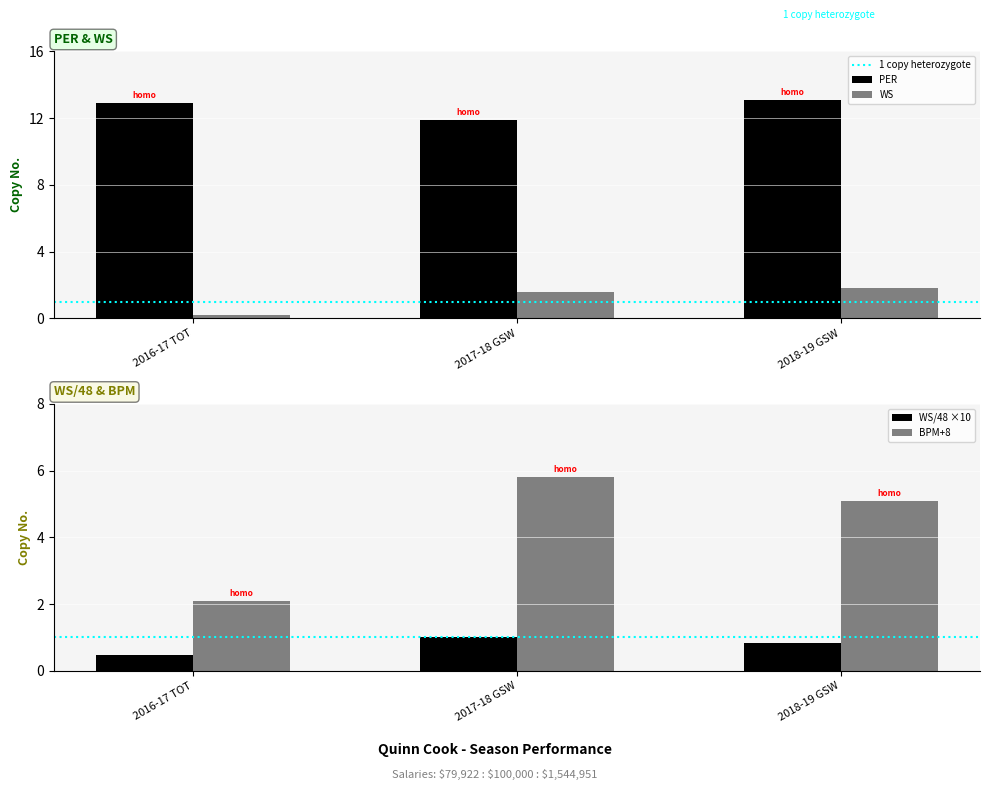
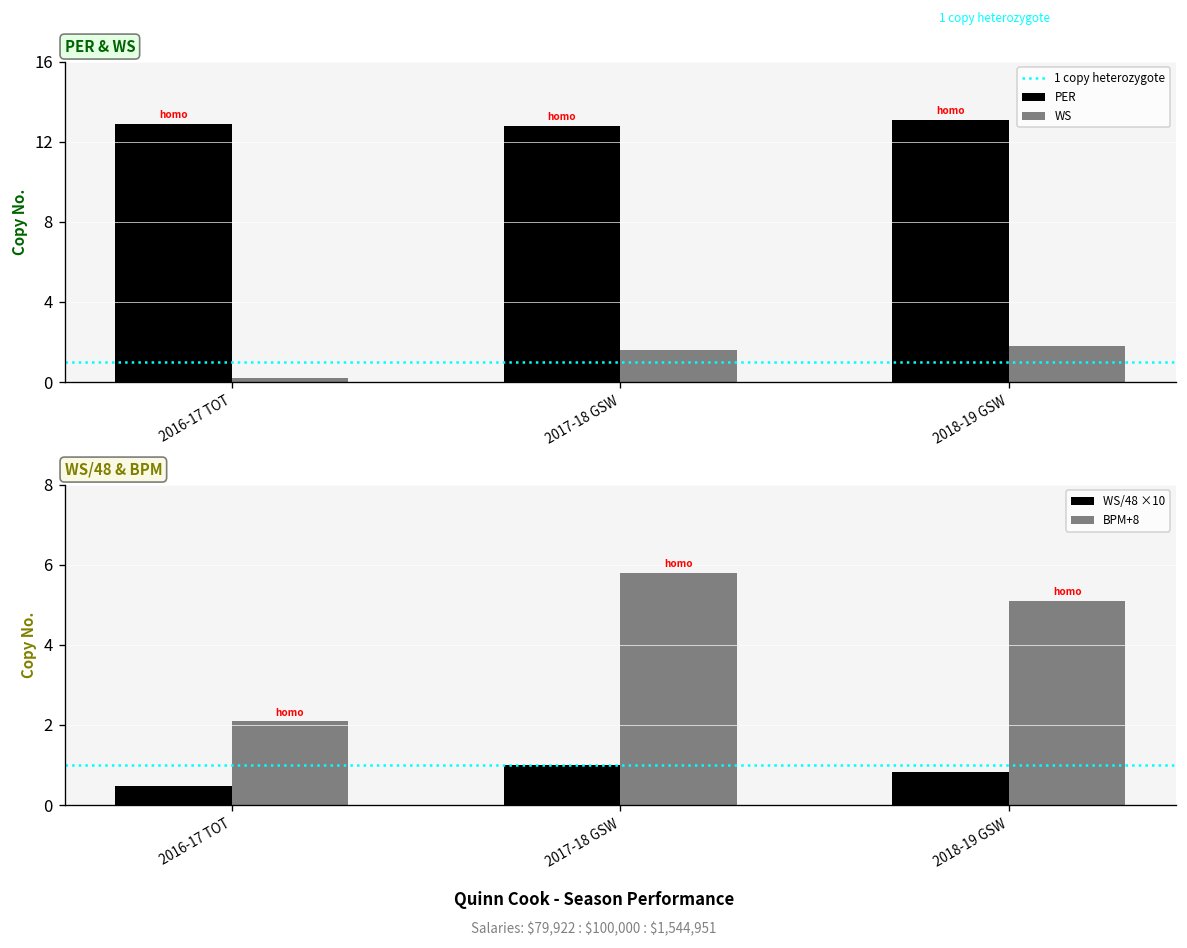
  {
    "PER & WS": {
      "PER": {
        "2016-17 TOT": 12.9,
-       "2017-18 GSW": 11.9,
+       "2017-18 GSW": 12.8,
        "2018-19 GSW": 13.1
      },
      "WS": {
        "2016-17 TOT": 0.2,
        "2017-18 GSW": 1.6,
        "2018-19 GSW": 1.8
      }
    },
    "WS/48 & BPM": {
      "WS/48 ×10": {
        "2016-17 TOT": 0.5,
        "2017-18 GSW": 1.0,
        "2018-19 GSW": 0.8
      },
      "BPM+8": {
        "2016-17 TOT": 2.1,
        "2017-18 GSW": 5.8,
        "2018-19 GSW": 5.1
      }
    }
  }
